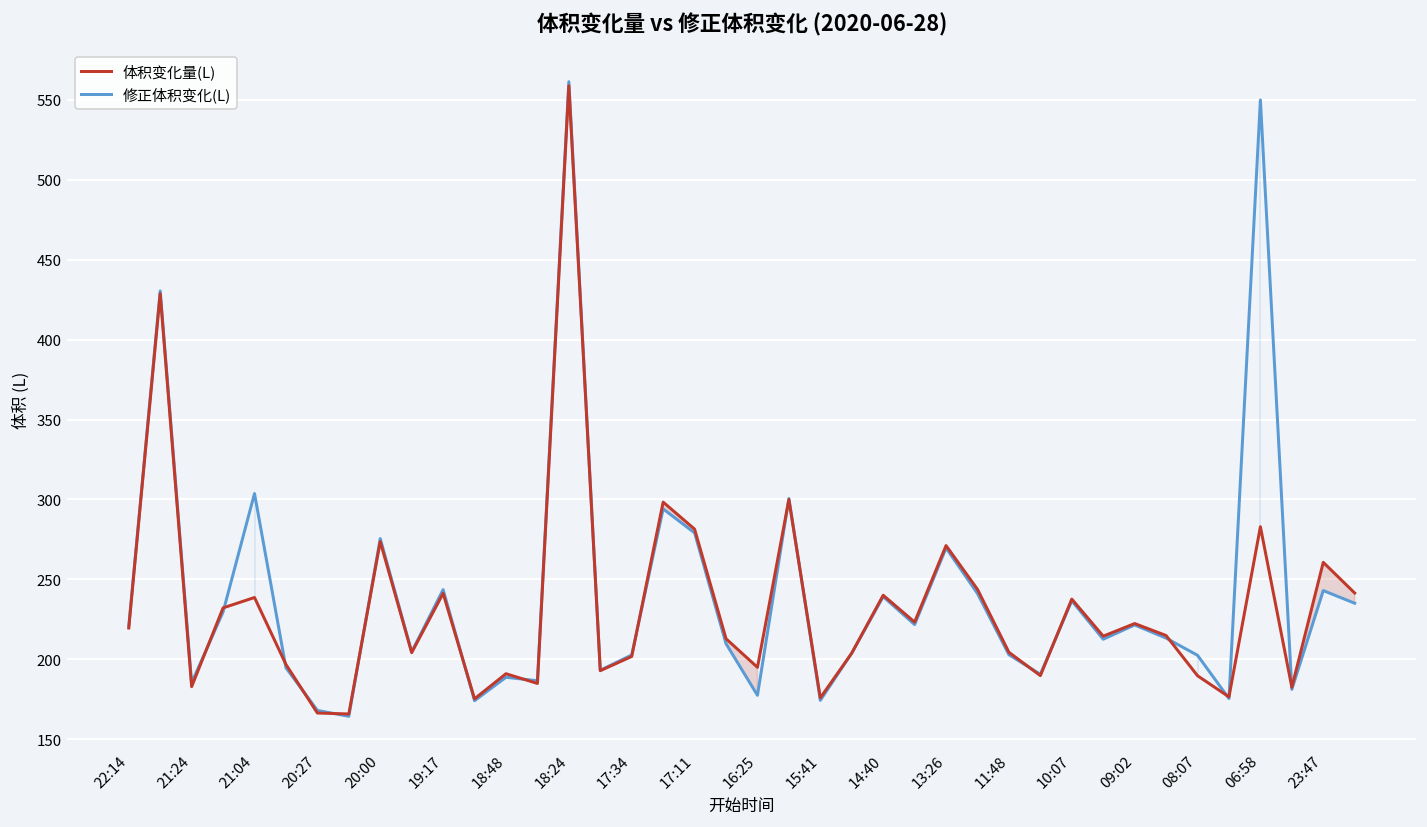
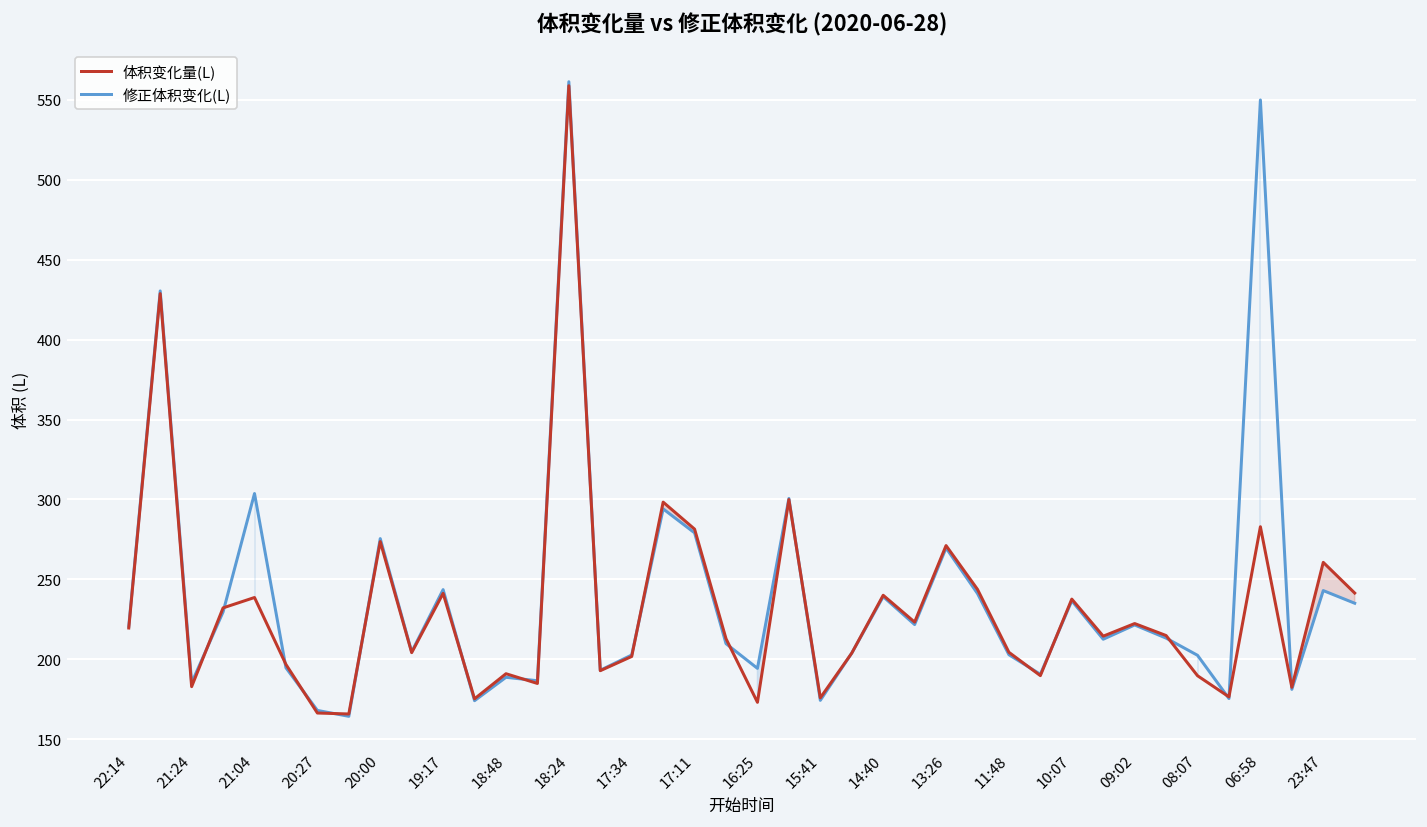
  {
    "体积变化量(L)": {
      "21:24": 183,
      "21:04": 239,
      "19:17": 241,
      "18:48": 191,
      "18:24": 559,
      "17:11": 281,
-     "16:25": 195,
+     "16:25": 173,
      "08:07": 190,
      "06:58": 283,
      "23:47": 261
    },
    "修正体积变化(L)": {
      "21:24": 185,
      "21:04": 304,
      "19:17": 244,
      "18:48": 189,
      "18:24": 561,
      "17:11": 279,
-     "16:25": 177,
+     "16:25": 194,
      "08:07": 202,
      "06:58": 550,
      "23:47": 243
    }
  }
